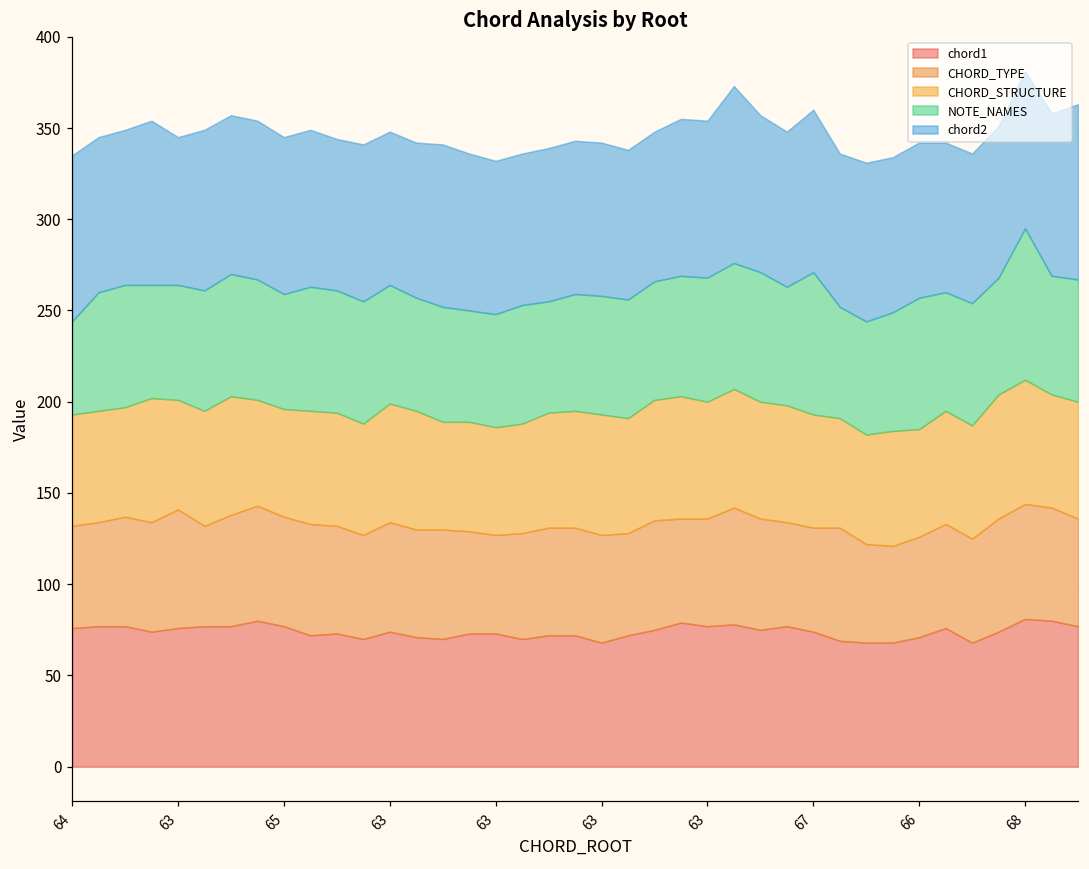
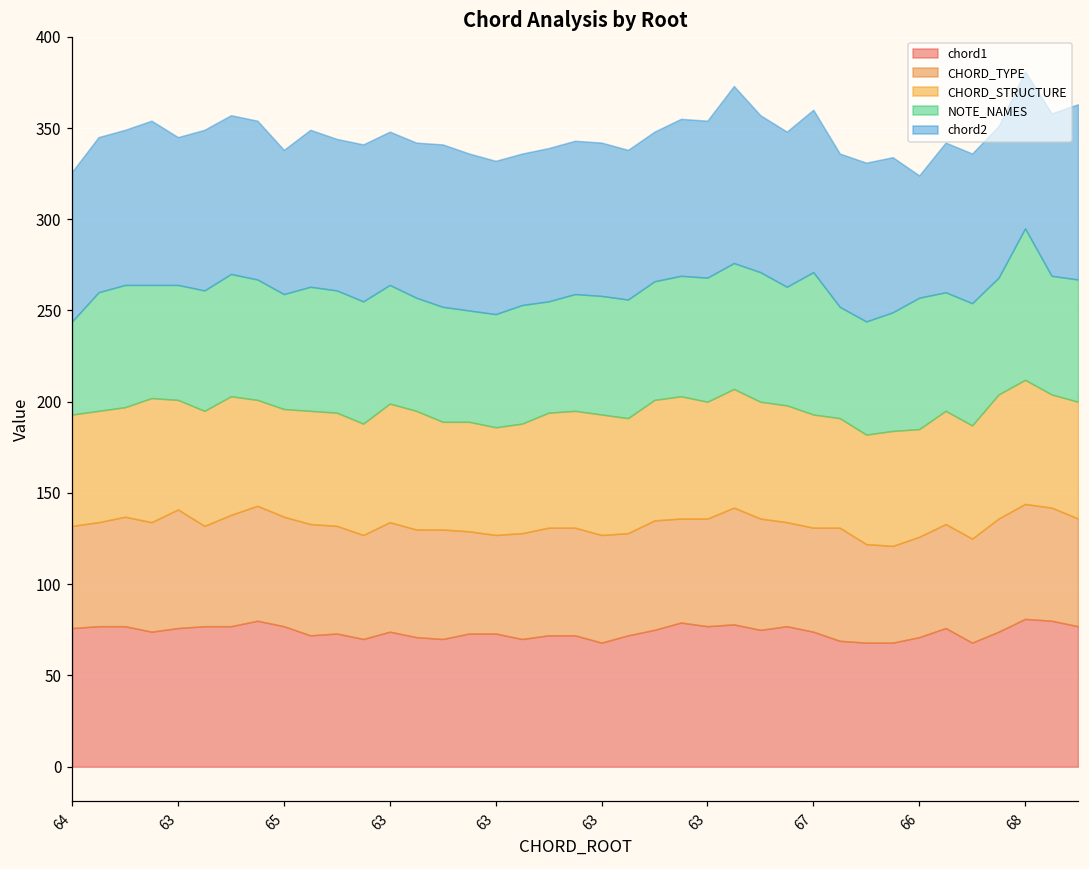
  {
    "NOTE_NAMES": {
      "64": 51,
      "65": 63,
      "67": 78,
      "66": 72,
      "68": 83
    },
    "chord2": {
-     "64": 91,
-     "65": 86,
+     "64": 82,
+     "65": 79,
      "67": 89,
-     "66": 85
+     "66": 67
    }
  }
